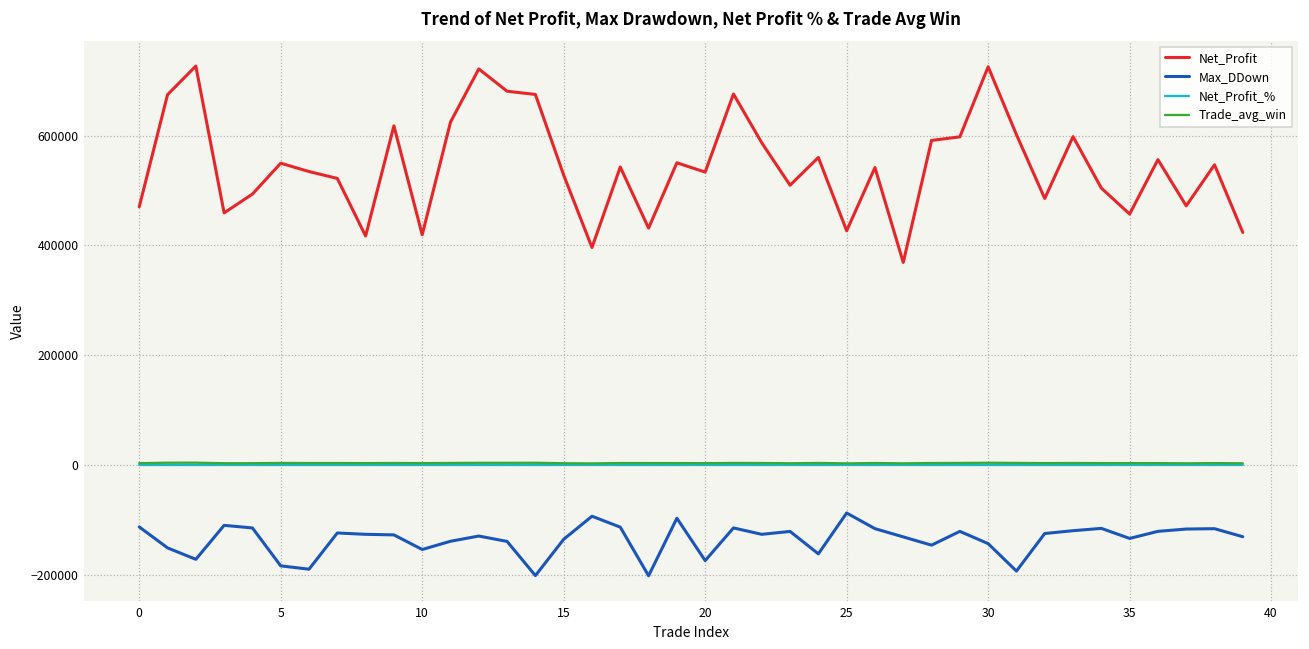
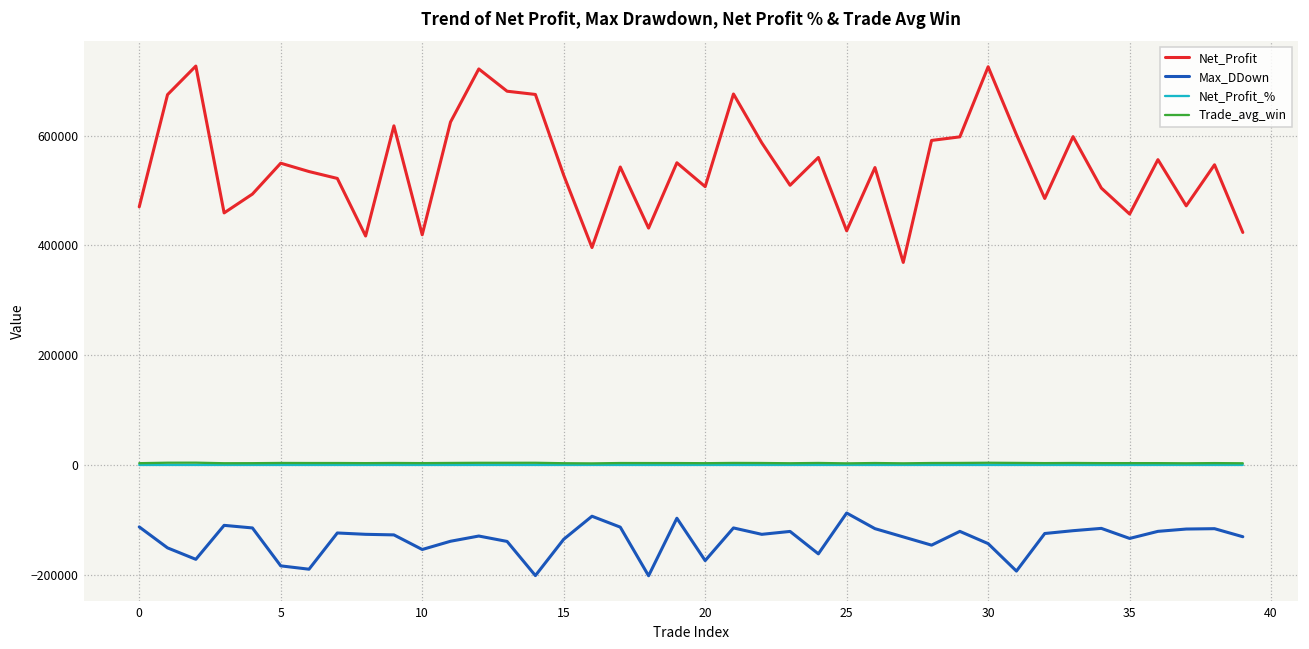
  {
    "Net_Profit": {
      "0": 470000,
      "5": 550000,
      "10": 420000,
      "15": 530000,
-     "20": 530000,
+     "20": 510000,
      "25": 430000,
      "30": 730000,
      "35": 460000
    },
    "Max_DDown": {
      "0": -110000,
      "5": -180000,
      "10": -150000,
      "15": -140000,
      "20": -170000,
      "25": -90000,
      "30": -140000,
      "35": -130000
    }
  }
